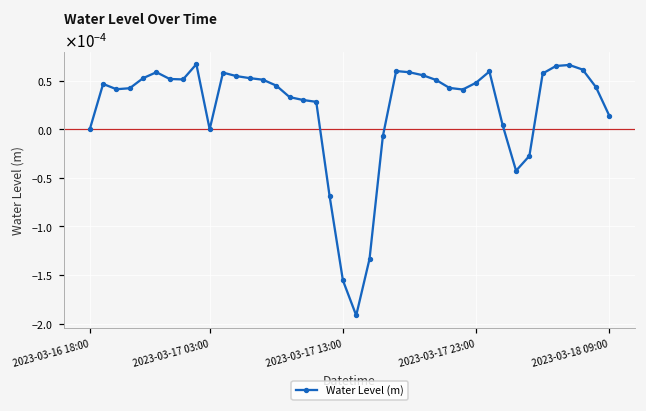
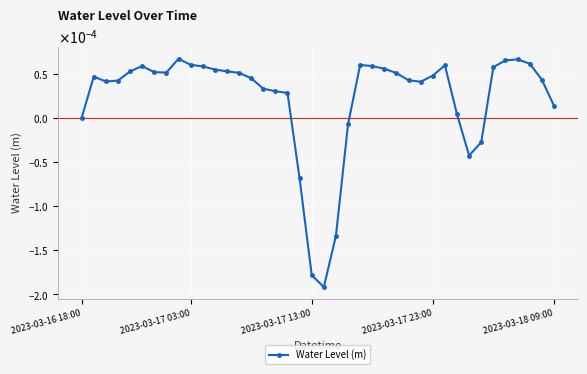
  {
    "2023-03-16 18:00": 0.00000,
-   "2023-03-17 03:00": 0.0000,
-   "2023-03-17 13:00": -0.00016,
+   "2023-03-17 03:00": 0.0001,
+   "2023-03-17 13:00": -0.00018,
    "2023-03-17 23:00": 0.00005,
    "2023-03-18 09:00": 0.00001
  }
